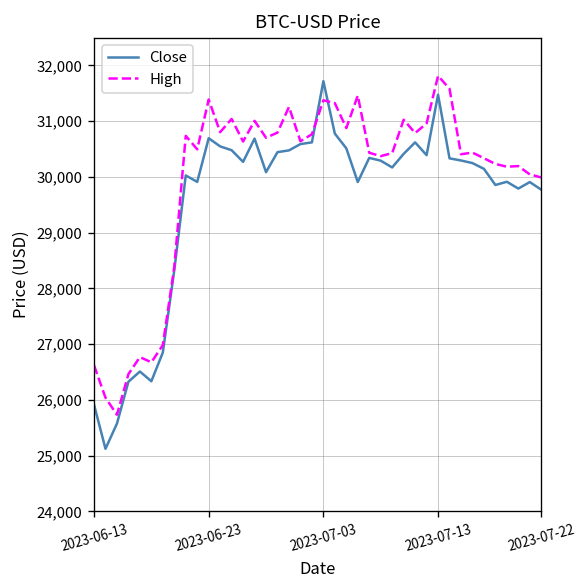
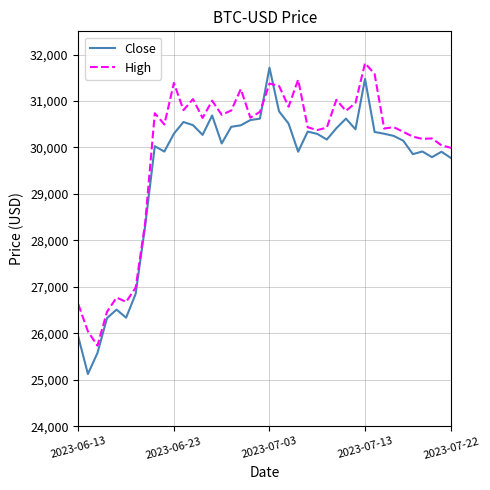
  {
    "Close": {
      "2023-06-13": "25,900",
-     "2023-06-23": "30,700",
+     "2023-06-23": "30,300",
      "2023-07-03": "31,700",
      "2023-07-13": "31,500",
      "2023-07-22": "29,800"
    },
    "High": {
      "2023-06-13": "26,600",
      "2023-06-23": "31,400",
      "2023-07-03": "31,400",
      "2023-07-13": "31,800",
      "2023-07-22": "30,000"
    }
  }
